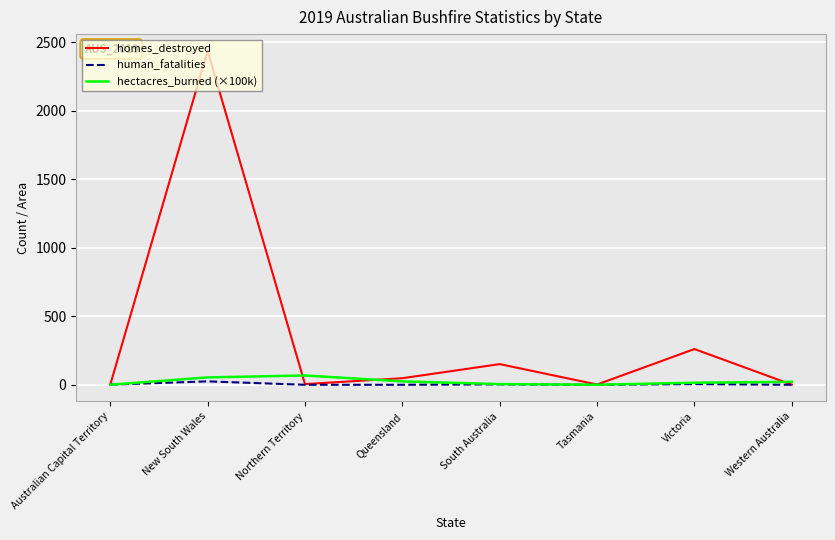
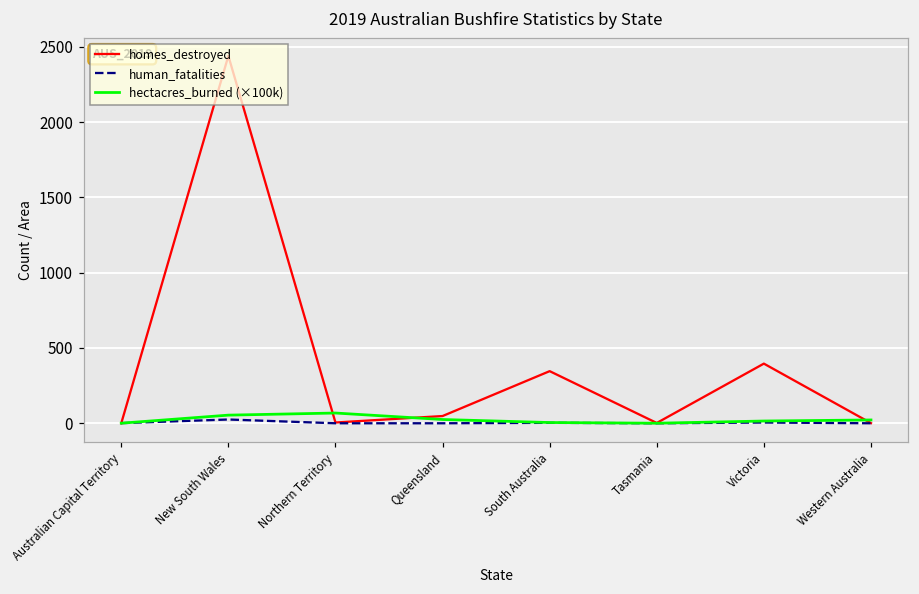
  {
    "homes_destroyed": {
      "Queensland": 50,
-     "South Australia": 150,
-     "Victoria": 260
+     "South Australia": 350,
+     "Victoria": 400
    },
    "human_fatalities": {
      "New South Wales": 30,
      "Queensland": 0
    },
    "hectacres_burned (×100k)": {
      "New South Wales": 50,
      "Northern Territory": 70,
      "Queensland": 30,
      "Western Australia": 20
    }
  }
